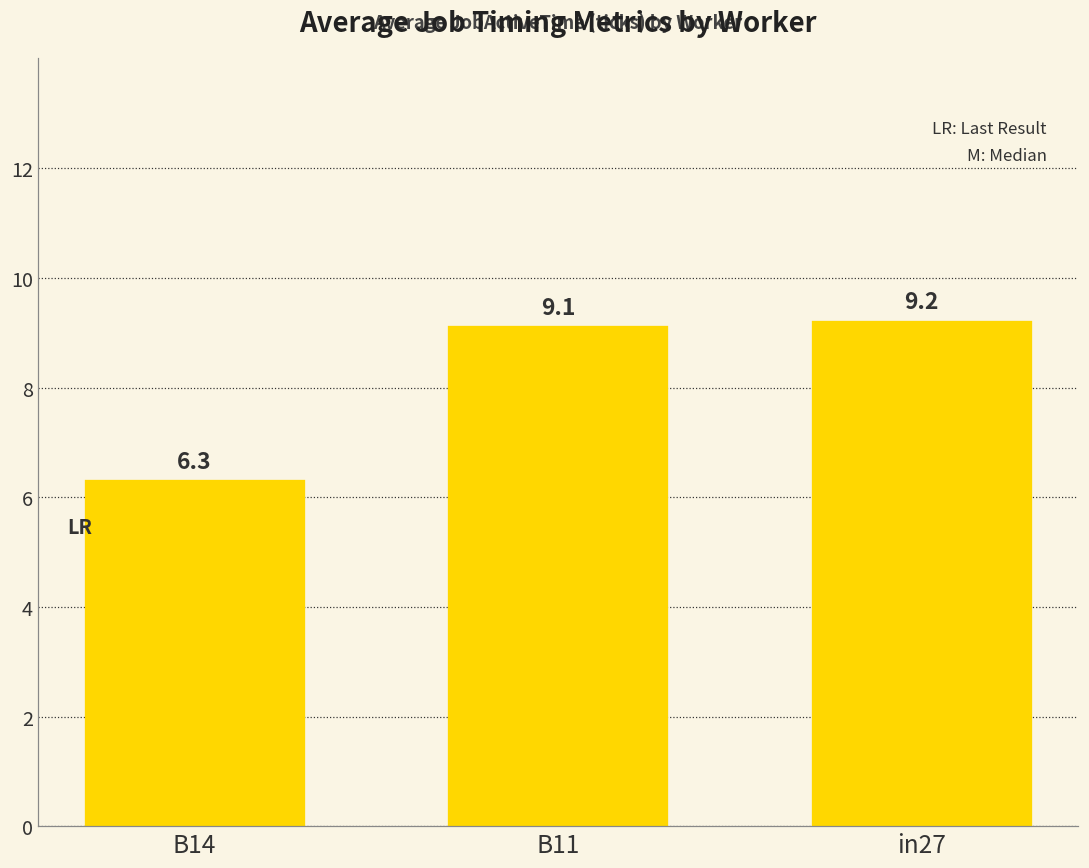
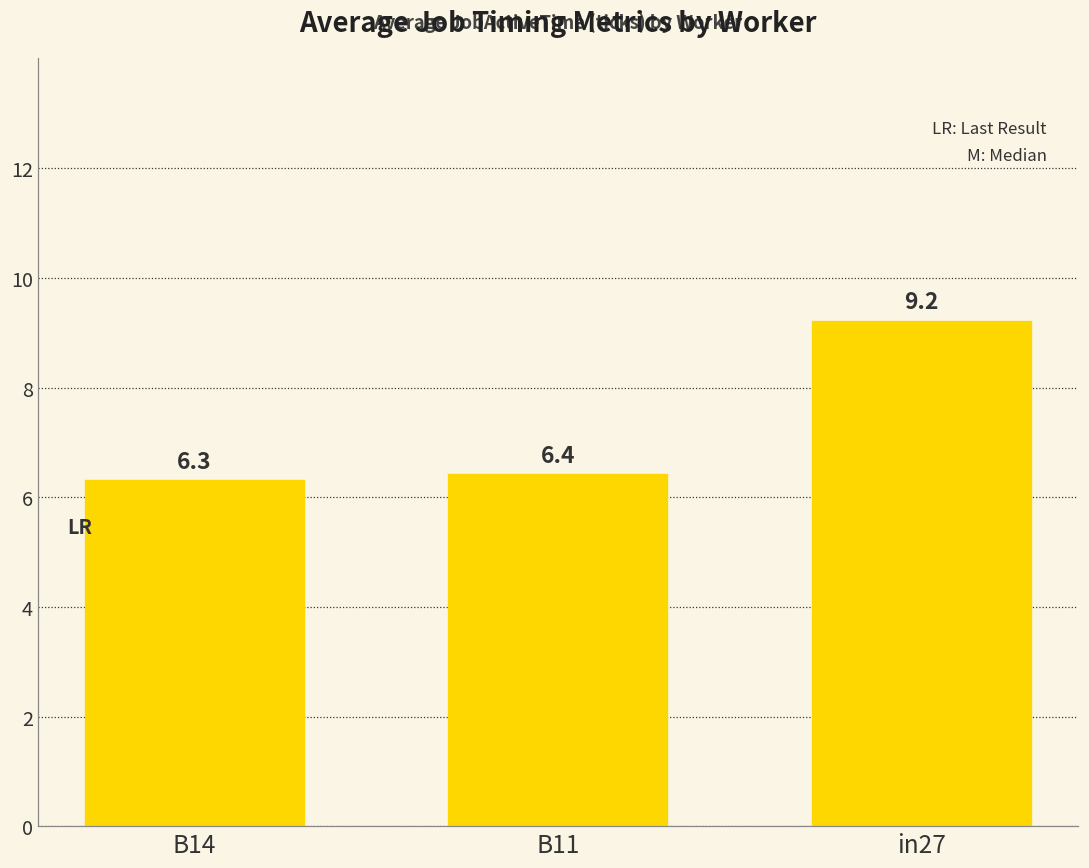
  {
    "B14": 6.3,
-   "B11": 9.1,
+   "B11": 6.4,
    "in27": 9.2
  }
